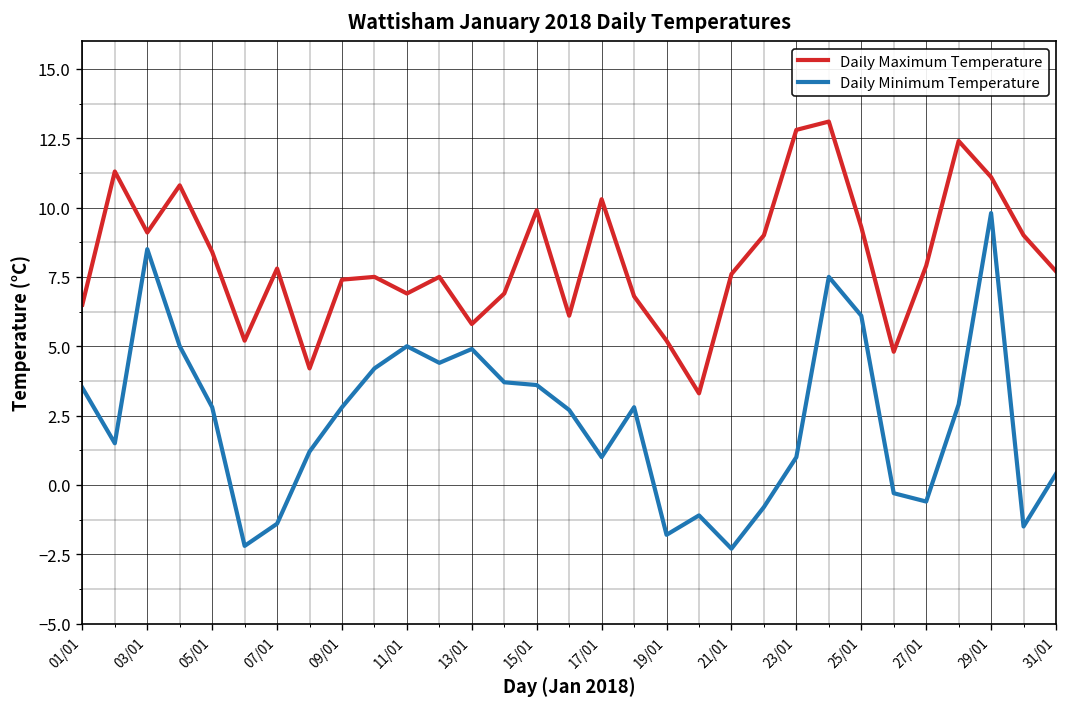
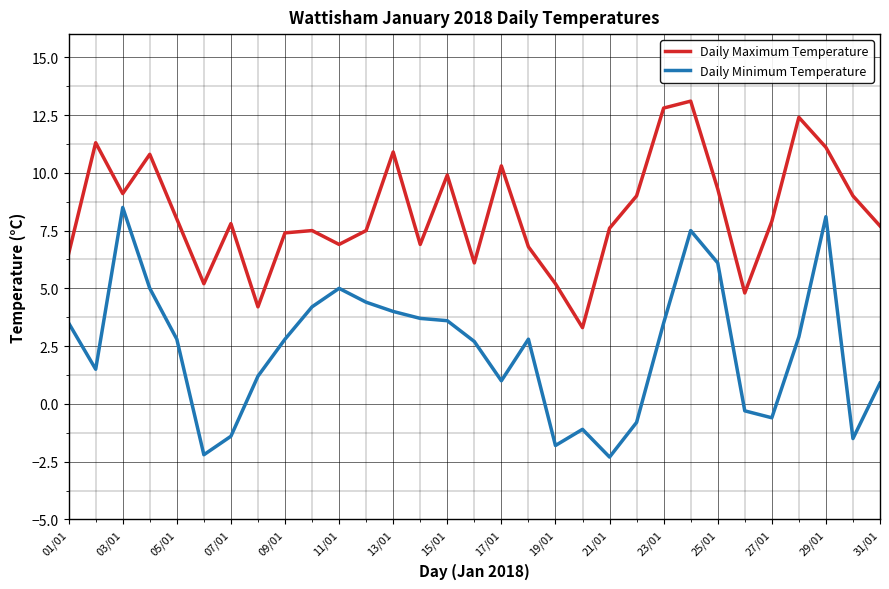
  {
    "Daily Maximum Temperature": {
      "01/01": 6.5,
      "03/01": 9.1,
-     "05/01": 8.4,
+     "05/01": 8.0,
      "07/01": 7.8,
      "09/01": 7.4,
      "11/01": 6.9,
-     "13/01": 5.8,
+     "13/01": 10.9,
      "15/01": 9.9,
      "17/01": 10.3,
      "19/01": 5.2,
      "21/01": 7.6,
      "23/01": 12.8,
      "25/01": 9.3,
      "27/01": 7.9,
      "29/01": 11.1,
      "31/01": 7.7
    },
    "Daily Minimum Temperature": {
      "01/01": 3.5,
      "03/01": 8.5,
      "05/01": 2.8,
      "07/01": -1.4,
      "09/01": 2.8,
      "11/01": 5.0,
-     "13/01": 4.9,
+     "13/01": 4.0,
      "15/01": 3.6,
      "17/01": 1.0,
      "19/01": -1.8,
      "21/01": -2.3,
-     "23/01": 1.0,
+     "23/01": 3.5,
      "25/01": 6.1,
      "27/01": -0.6,
-     "29/01": 9.8,
-     "31/01": 0.4
+     "29/01": 8.1,
+     "31/01": 0.9
    }
  }
